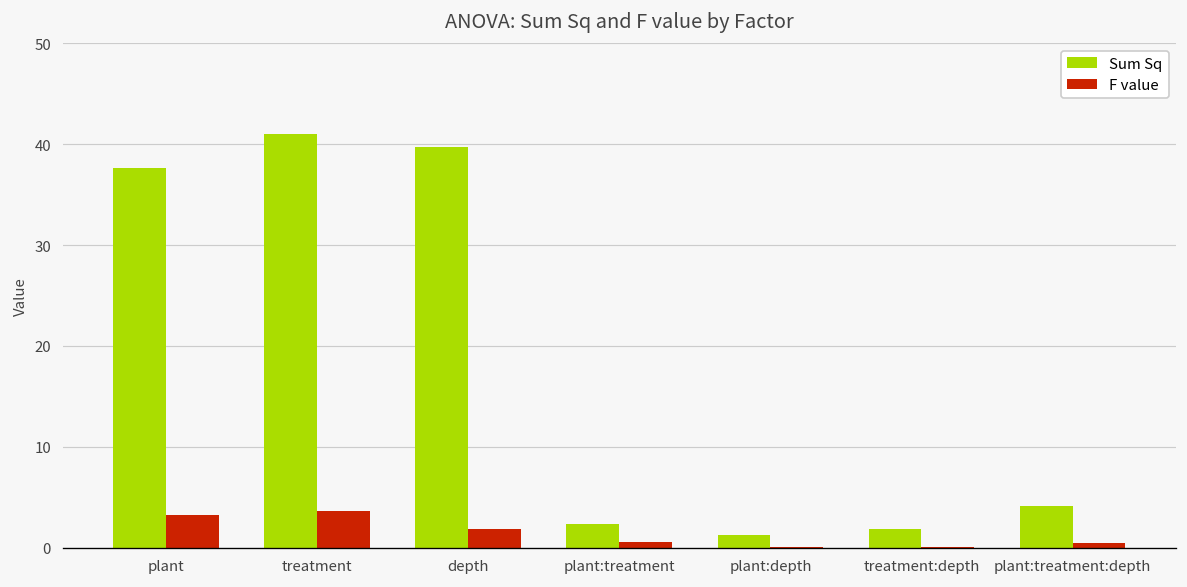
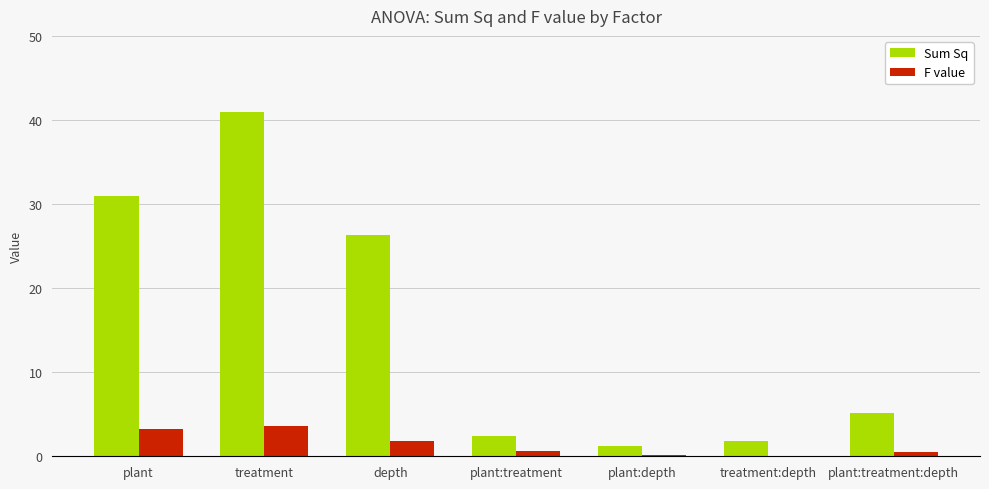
  {
    "Sum Sq": {
-     "plant": 38,
+     "plant": 31,
      "treatment": 41,
-     "depth": 40,
+     "depth": 26,
      "plant:treatment": 2,
      "plant:depth": 1,
      "treatment:depth": 2,
-     "plant:treatment:depth": 4
+     "plant:treatment:depth": 5
    },
    "F value": {
      "plant": 3,
      "treatment": 4,
      "depth": 2,
      "plant:treatment": 1,
      "plant:treatment:depth": 0
    }
  }
